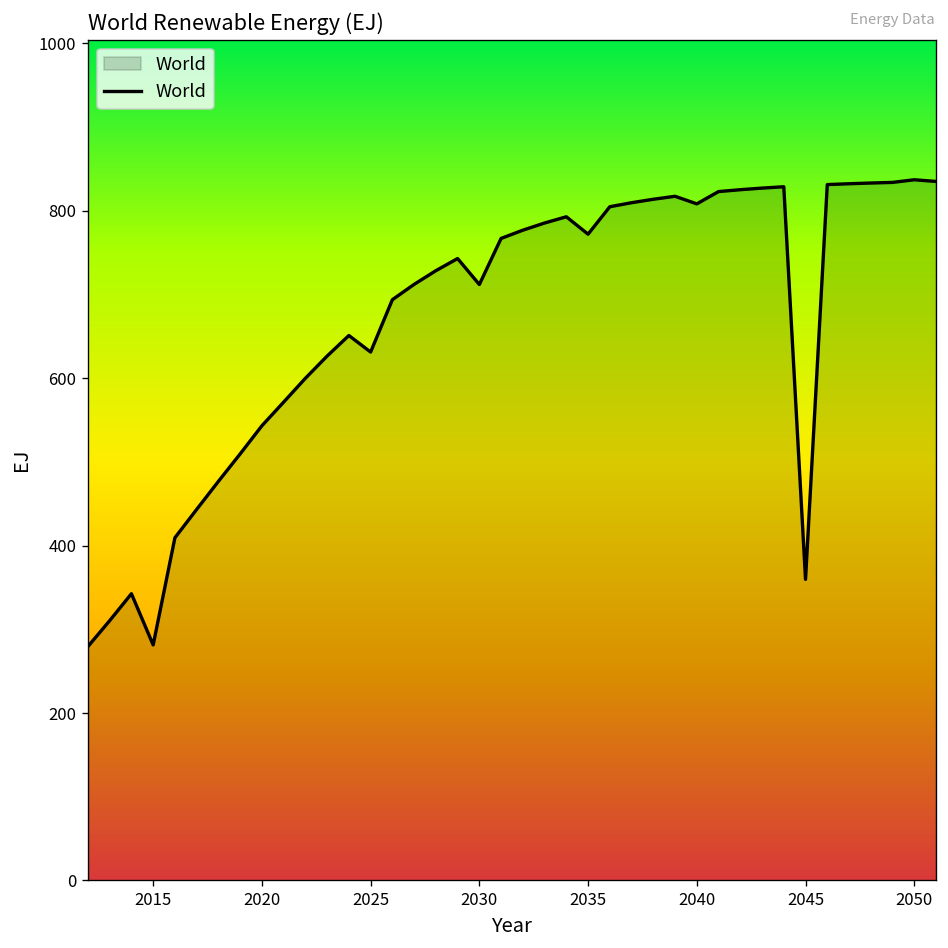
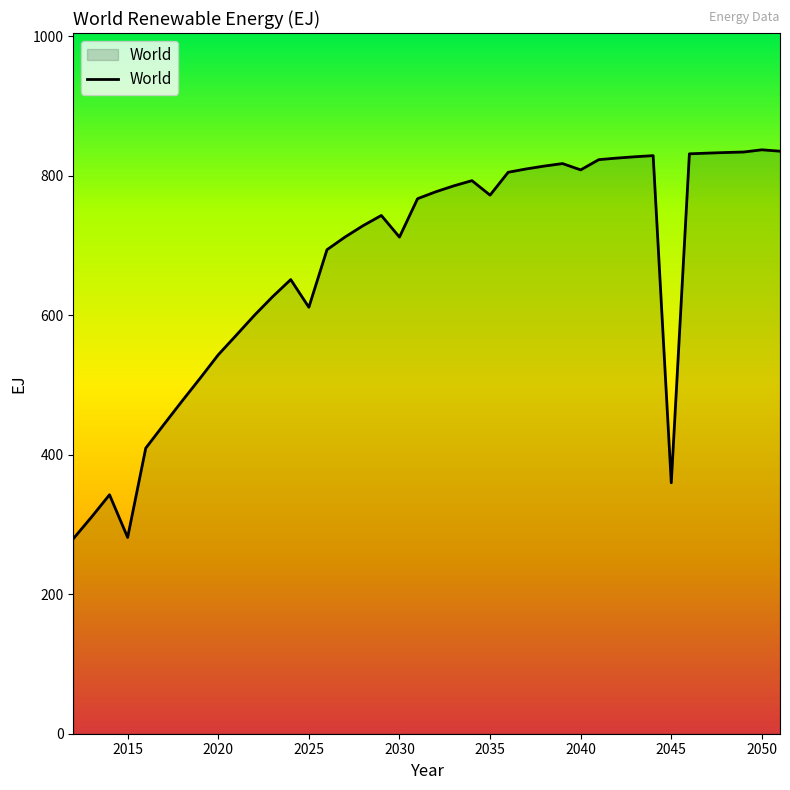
  {
    "2015": 280,
    "2020": 540,
-   "2025": 630,
+   "2025": 610,
    "2030": 710,
    "2035": 770,
    "2040": 810,
    "2045": 360,
    "2050": 840
  }
